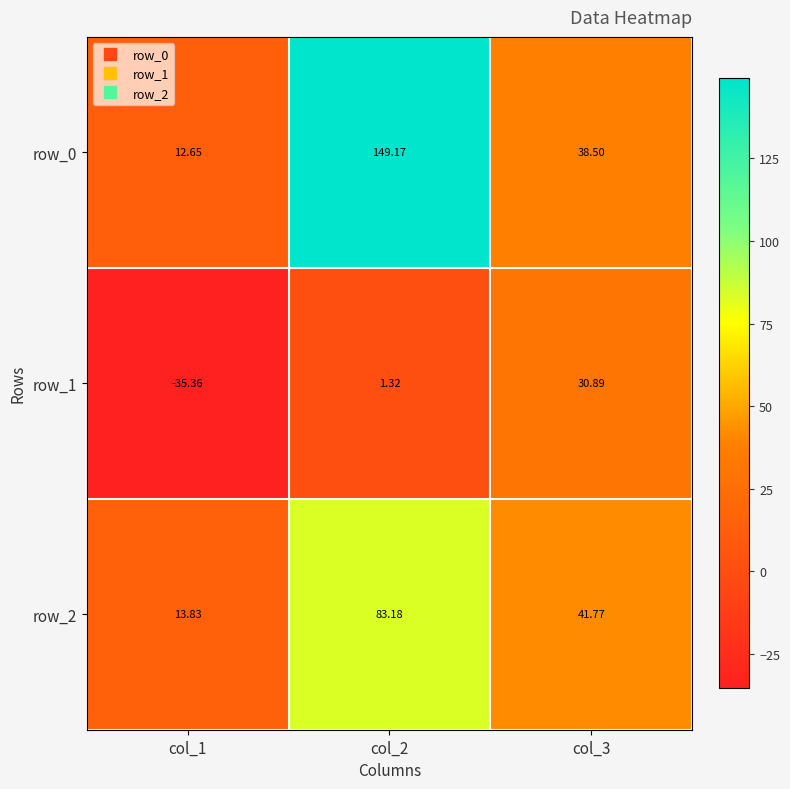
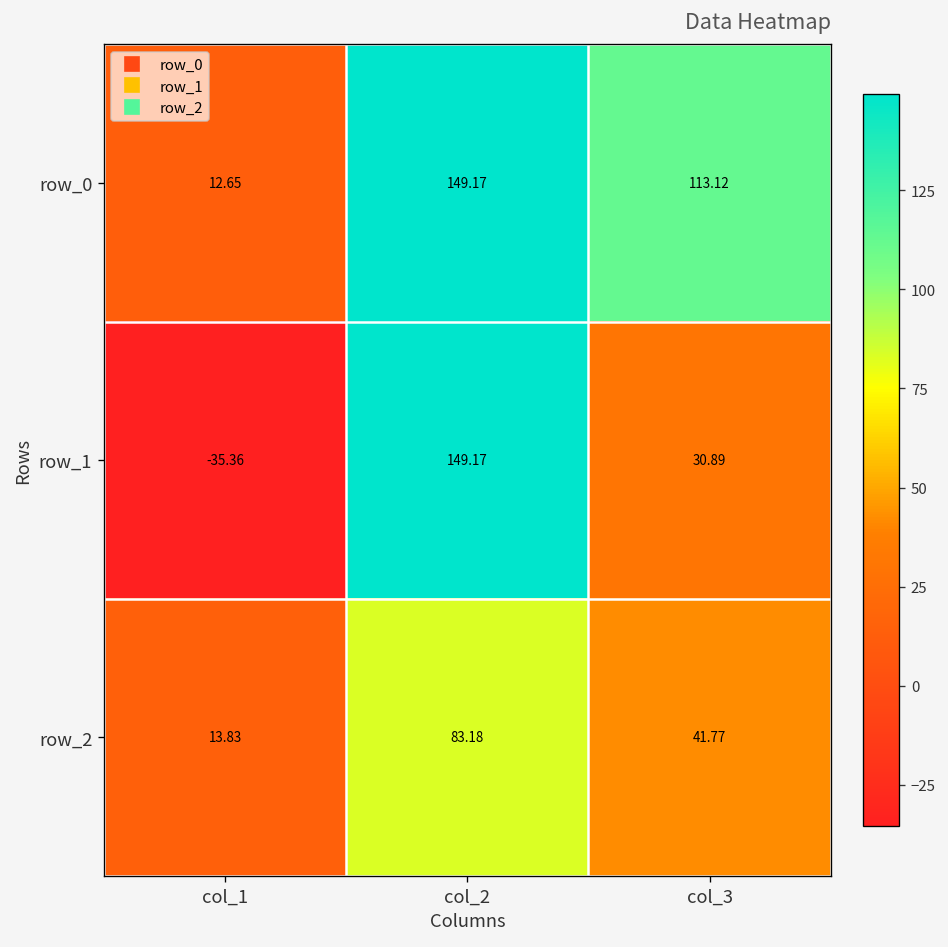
  {
    "row_0": {
      "col_1": 12.65,
      "col_2": 149.17,
-     "col_3": 38.50
+     "col_3": 113.12
    },
    "row_1": {
      "col_1": -35.36,
-     "col_2": 1.32,
+     "col_2": 149.17,
      "col_3": 30.89
    },
    "row_2": {
      "col_1": 13.83,
      "col_2": 83.18,
      "col_3": 41.77
    }
  }
